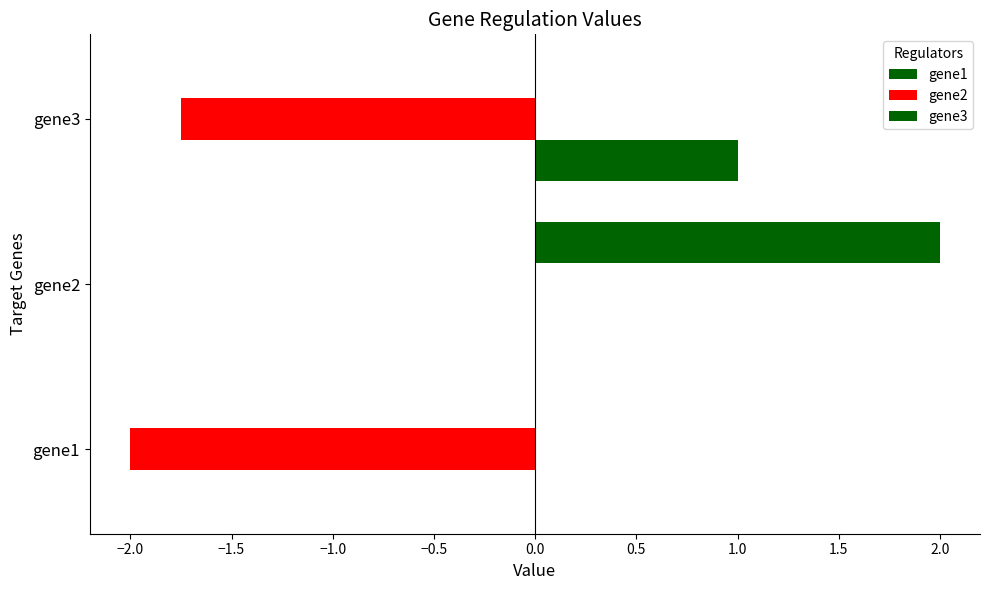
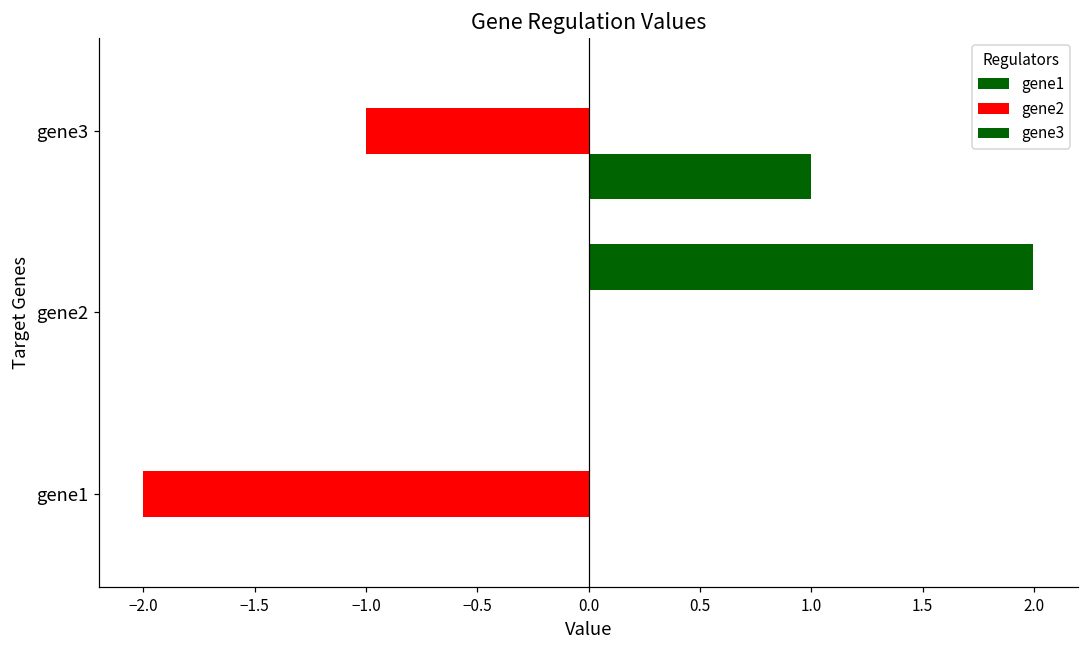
  {
    "gene2": {
-     "gene3": -1.75,
+     "gene3": -1.00,
      "gene2": 0.00,
      "gene1": -2.00
    }
  }
